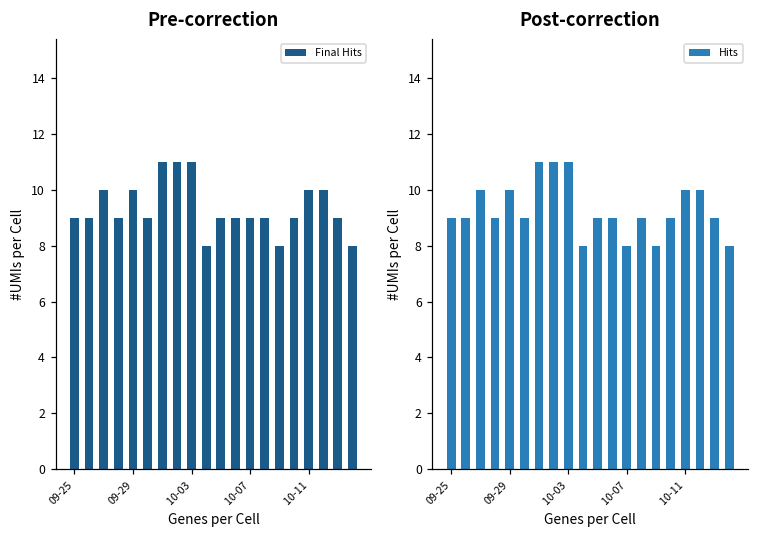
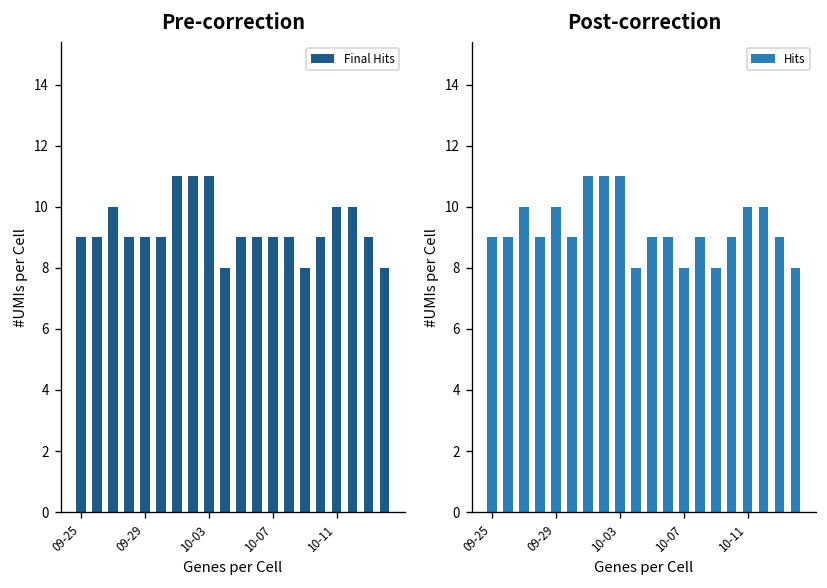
  {
    "Pre-correction": {
      "09-25": 9,
-     "09-29": 10,
+     "09-29": 9,
      "10-03": 11,
      "10-07": 9,
      "10-11": 10
    },
    "Post-correction": {
      "09-25": 9.0,
      "09-29": 10.0,
      "10-03": 11.0,
      "10-07": 8.0,
      "10-11": 10.0
    }
  }
